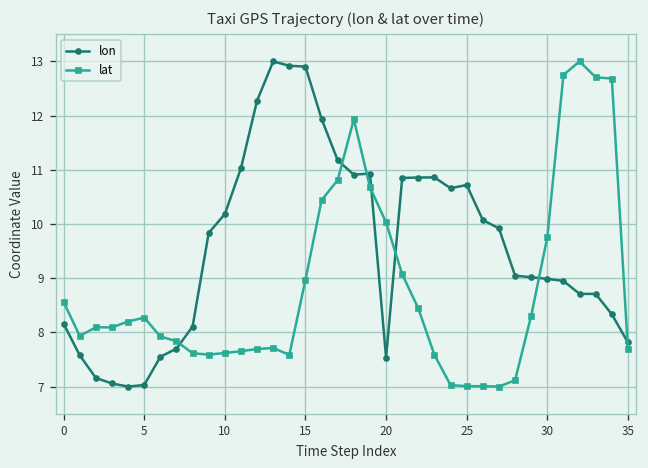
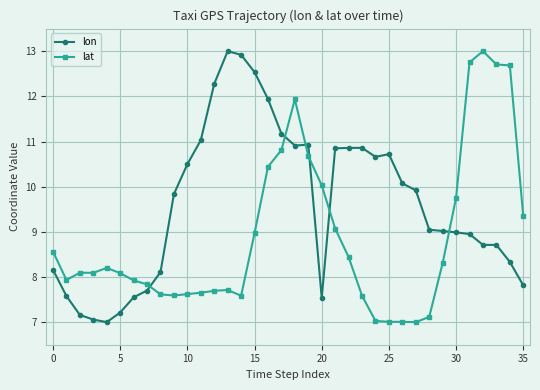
  {
    "lon": {
      "0": 8.2,
-     "5": 7.0,
-     "10": 10.2,
-     "15": 12.9,
+     "5": 7.2,
+     "10": 10.5,
+     "15": 12.5,
      "20": 7.5,
      "25": 10.7,
      "30": 9.0,
      "35": 7.8
    },
    "lat": {
      "0": 8.6,
-     "5": 8.3,
+     "5": 8.1,
      "10": 7.6,
      "15": 9.0,
      "20": 10.0,
      "25": 7.0,
      "30": 9.8,
-     "35": 7.7
+     "35": 9.3
    }
  }
